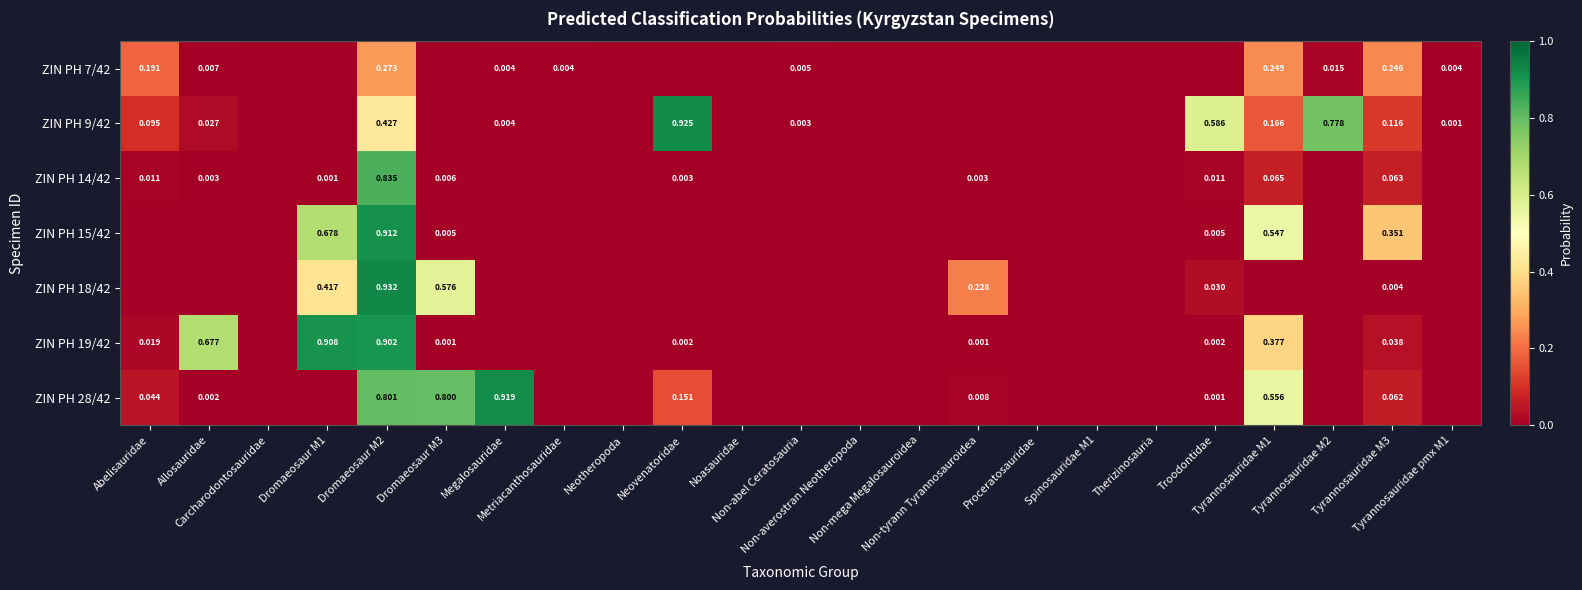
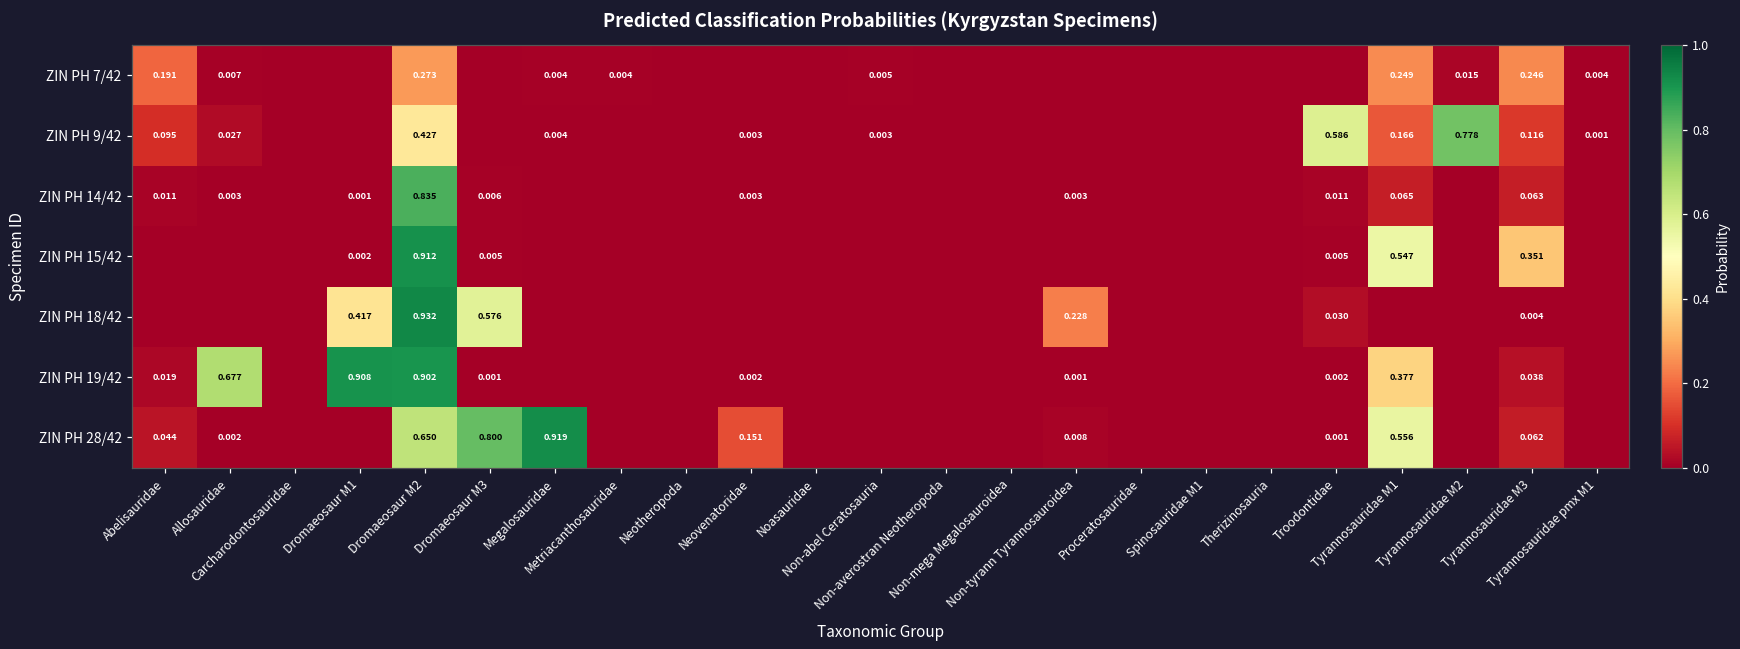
  {
    "ZIN PH 7/42": {
      "Abelisauridae": 0.191,
      "Allosauridae": 0.007,
      "Dromaeosaur M2": 0.273,
      "Megalosauridae": 0.004,
      "Metriacanthosauridae": 0.004,
      "Non-abel Ceratosauria": 0.005,
      "Tyrannosauridae M1": 0.249,
      "Tyrannosauridae M2": 0.015,
      "Tyrannosauridae M3": 0.246,
      "Tyrannosauridae pmx M1": 0.004
    },
    "ZIN PH 9/42": {
      "Abelisauridae": 0.095,
      "Allosauridae": 0.027,
      "Dromaeosaur M2": 0.427,
      "Megalosauridae": 0.004,
-     "Neovenatoridae": 0.925,
+     "Neovenatoridae": 0.003,
      "Non-abel Ceratosauria": 0.003,
      "Troodontidae": 0.586,
      "Tyrannosauridae M1": 0.166,
      "Tyrannosauridae M2": 0.778,
      "Tyrannosauridae M3": 0.116,
      "Tyrannosauridae pmx M1": 0.001
    },
    "ZIN PH 14/42": {
      "Abelisauridae": 0.011,
      "Allosauridae": 0.003,
      "Dromaeosaur M1": 0.001,
      "Dromaeosaur M2": 0.835,
      "Dromaeosaur M3": 0.006,
      "Neovenatoridae": 0.003,
      "Non-tyrann Tyrannosauroidea": 0.003,
      "Troodontidae": 0.011,
      "Tyrannosauridae M1": 0.065,
      "Tyrannosauridae M3": 0.063
    },
    "ZIN PH 15/42": {
-     "Dromaeosaur M1": 0.678,
+     "Dromaeosaur M1": 0.002,
      "Dromaeosaur M2": 0.912,
      "Dromaeosaur M3": 0.005,
      "Troodontidae": 0.005,
      "Tyrannosauridae M1": 0.547,
      "Tyrannosauridae M3": 0.351
    },
    "ZIN PH 18/42": {
      "Dromaeosaur M1": 0.417,
      "Dromaeosaur M2": 0.932,
      "Dromaeosaur M3": 0.576,
      "Non-tyrann Tyrannosauroidea": 0.228,
      "Troodontidae": 0.030,
      "Tyrannosauridae M3": 0.004
    },
    "ZIN PH 19/42": {
      "Abelisauridae": 0.019,
      "Allosauridae": 0.677,
      "Dromaeosaur M1": 0.908,
      "Dromaeosaur M2": 0.902,
      "Dromaeosaur M3": 0.001,
      "Neovenatoridae": 0.002,
      "Non-tyrann Tyrannosauroidea": 0.001,
      "Troodontidae": 0.002,
      "Tyrannosauridae M1": 0.377,
      "Tyrannosauridae M3": 0.038
    },
    "ZIN PH 28/42": {
      "Abelisauridae": 0.044,
      "Allosauridae": 0.002,
-     "Dromaeosaur M2": 0.801,
+     "Dromaeosaur M2": 0.650,
      "Dromaeosaur M3": 0.800,
      "Megalosauridae": 0.919,
      "Neovenatoridae": 0.151,
      "Non-tyrann Tyrannosauroidea": 0.008,
      "Troodontidae": 0.001,
      "Tyrannosauridae M1": 0.556,
      "Tyrannosauridae M3": 0.062
    }
  }
